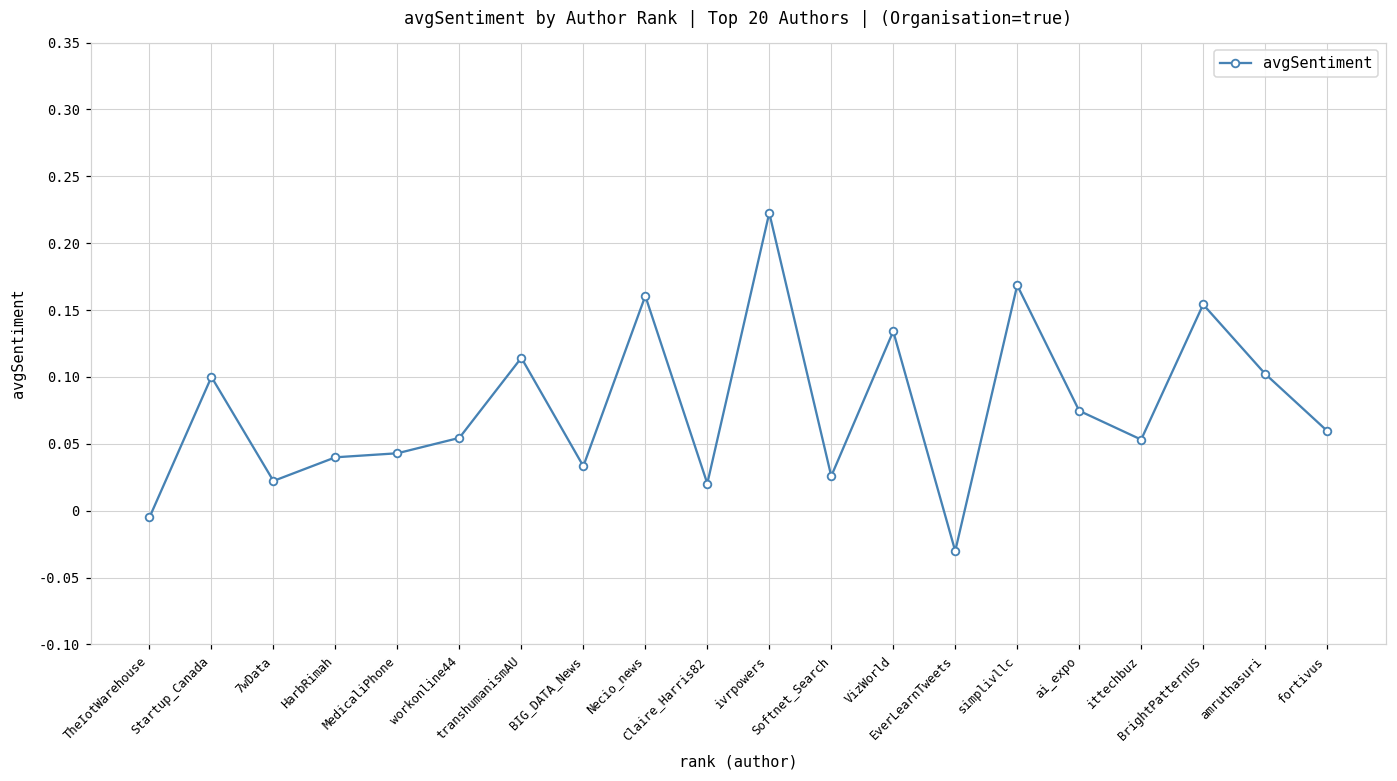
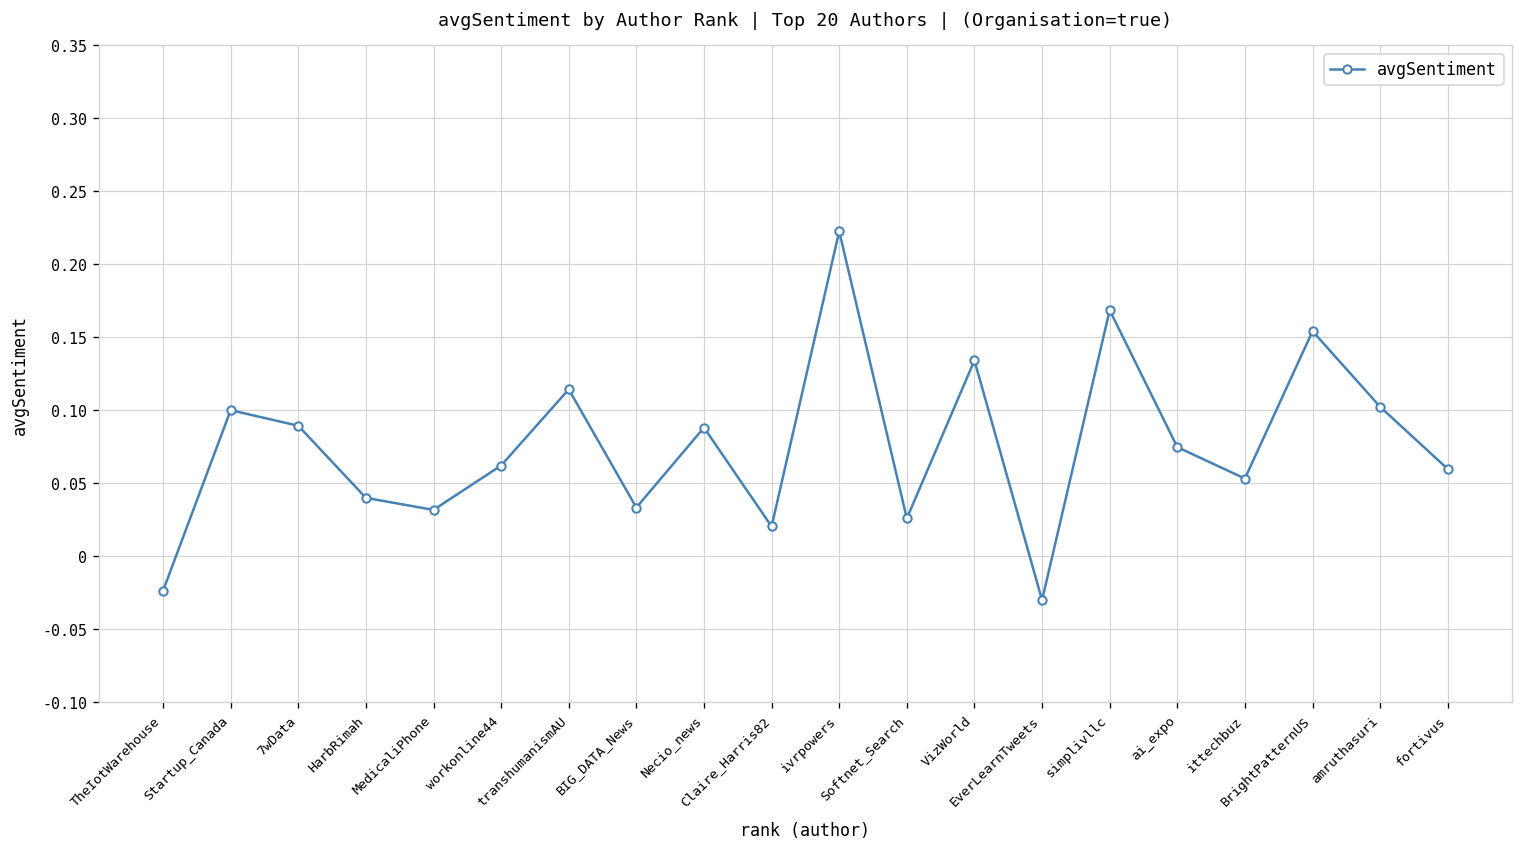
  {
-   "TheIotWarehouse": -0.005,
+   "TheIotWarehouse": -0.024,
    "Startup_Canada": 0.100,
-   "7wData": 0.022,
+   "7wData": 0.089,
    "HarbRimah": 0.040,
-   "MedicaliPhone": 0.043,
-   "workonline44": 0.054,
+   "MedicaliPhone": 0.032,
+   "workonline44": 0.062,
    "transhumanismAU": 0.114,
    "BIG_DATA_News": 0.033,
-   "Necio_news": 0.161,
+   "Necio_news": 0.088,
    "Claire_Harris82": 0.020,
    "ivrpowers": 0.223,
    "Softnet_Search": 0.026,
    "VizWorld": 0.134,
    "EverLearnTweets": -0.030,
    "simplivllc": 0.169,
    "ai_expo": 0.075,
    "ittechbuz": 0.053,
    "BrightPatternUS": 0.154,
    "amruthasuri": 0.102,
    "fortivus": 0.060
  }
